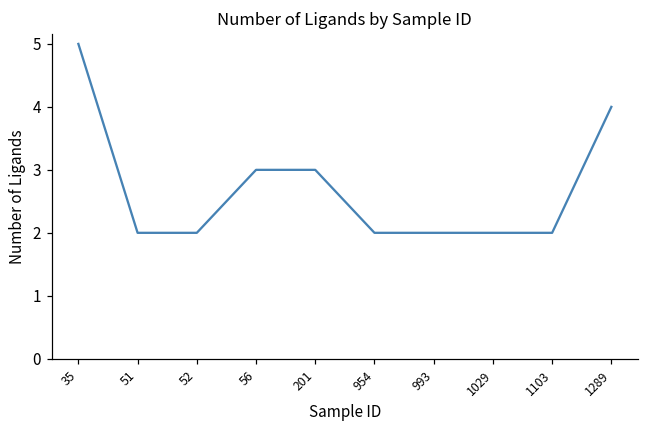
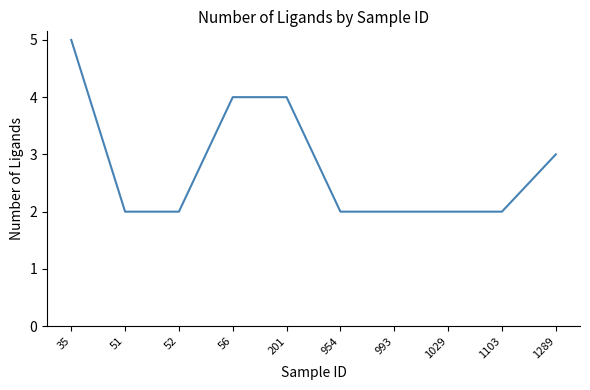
  {
    "35": 5,
    "51": 2,
    "52": 2,
-   "56": 3,
-   "201": 3,
+   "56": 4,
+   "201": 4,
    "954": 2,
    "993": 2,
    "1029": 2,
    "1103": 2,
-   "1289": 4
+   "1289": 3
  }
